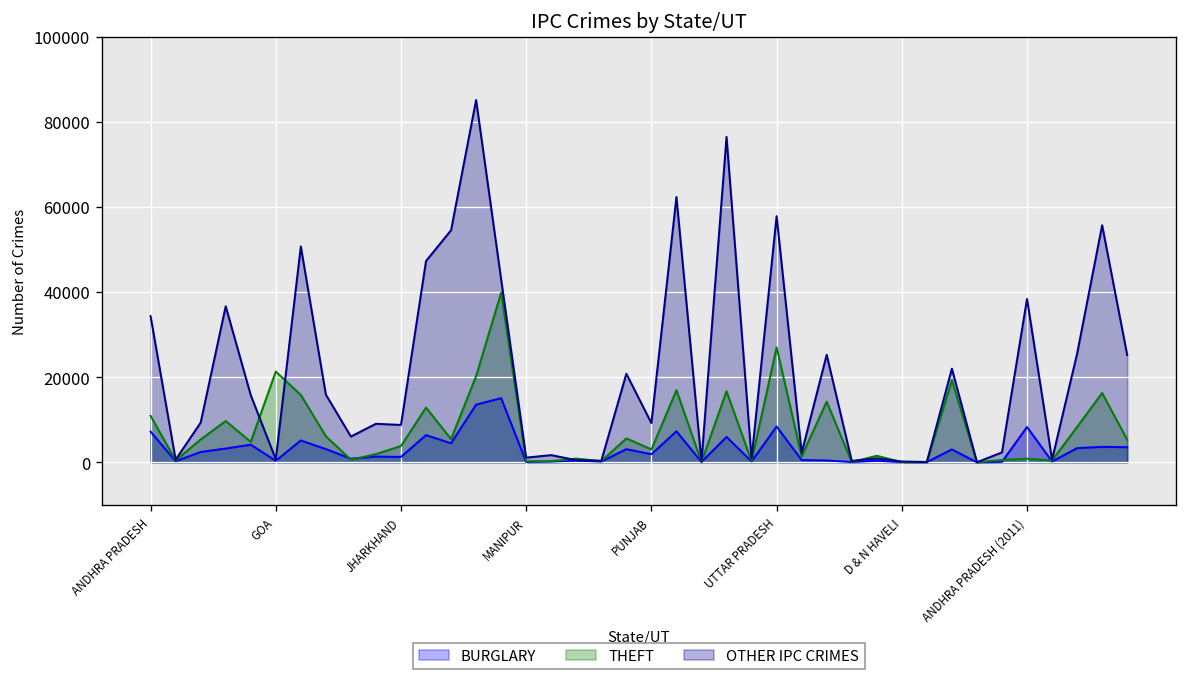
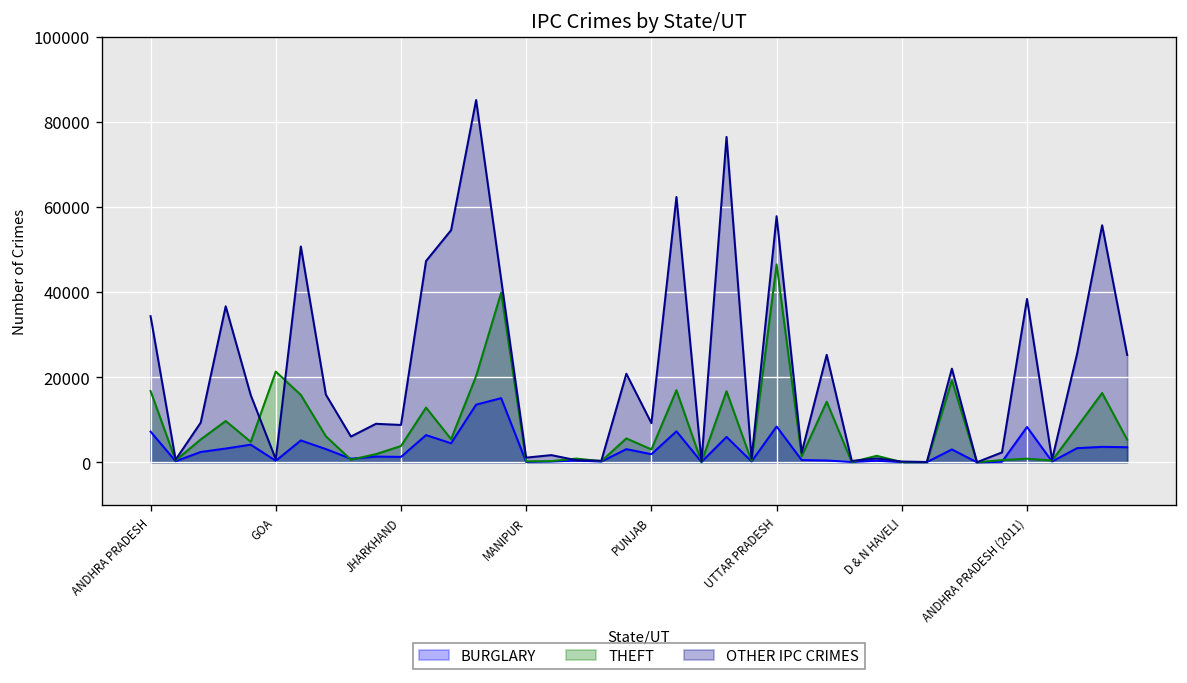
  {
    "THEFT": {
-     "ANDHRA PRADESH": 11000,
+     "ANDHRA PRADESH": 17000,
      "GOA": 21000,
      "JHARKHAND": 4000,
      "PUNJAB": 3000,
-     "UTTAR PRADESH": 27000,
+     "UTTAR PRADESH": 47000,
      "ANDHRA PRADESH (2011)": 1000
    }
  }
